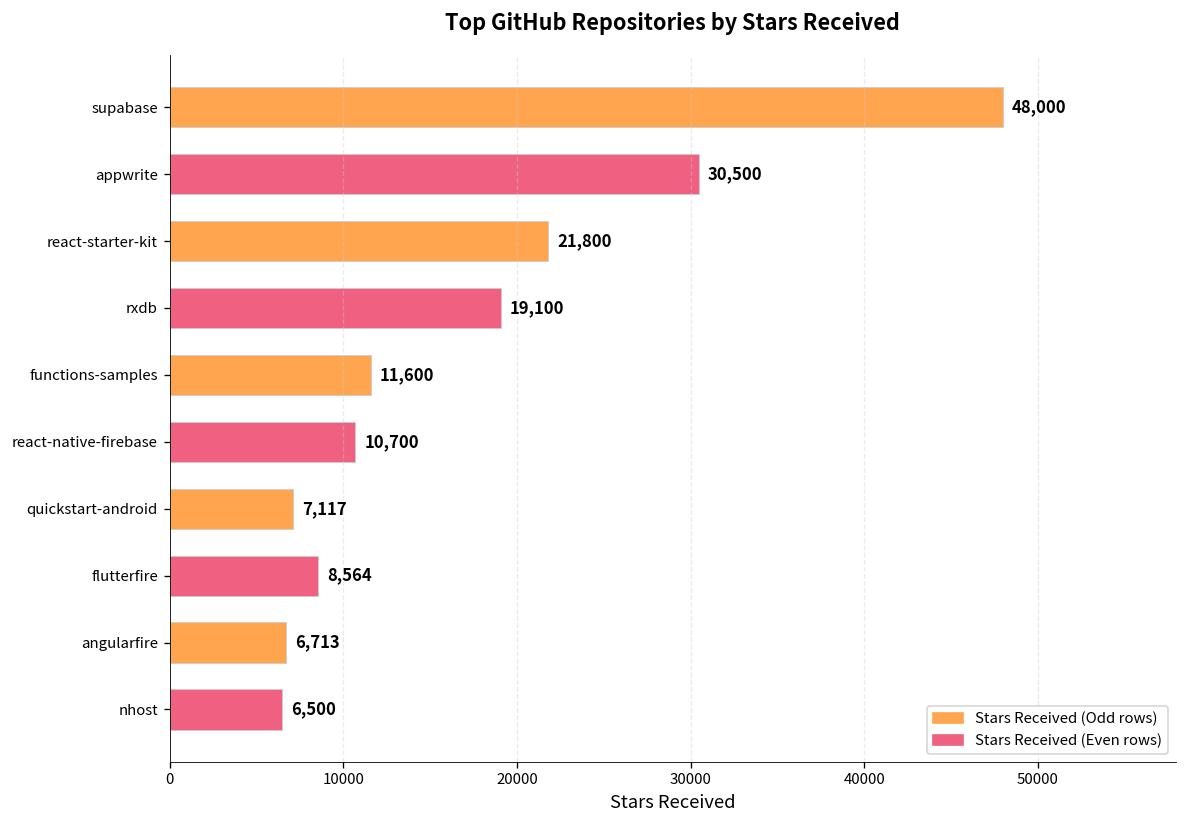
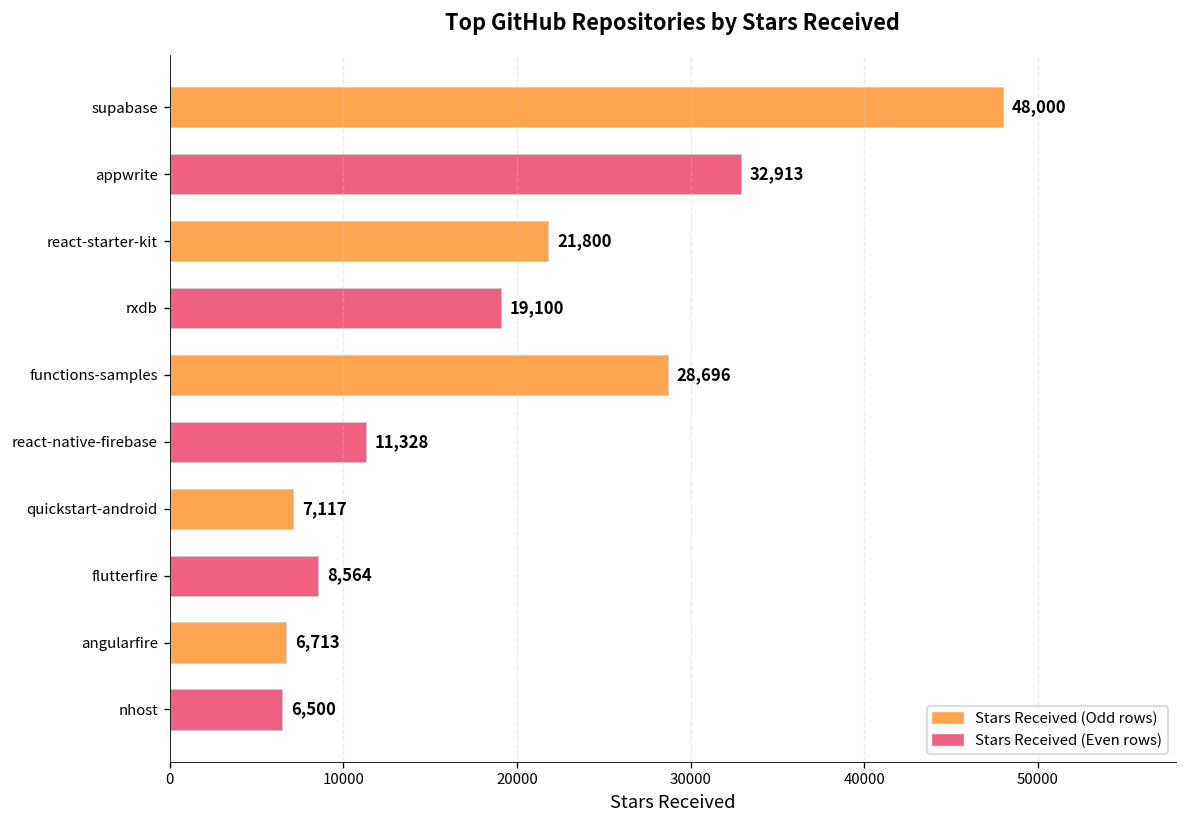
  {
    "supabase": "48,000",
-   "appwrite": "30,500",
+   "appwrite": "32,913",
    "react-starter-kit": "21,800",
    "rxdb": "19,100",
-   "functions-samples": "11,600",
-   "react-native-firebase": "10,700",
+   "functions-samples": "28,696",
+   "react-native-firebase": "11,328",
    "quickstart-android": "7,117",
    "flutterfire": "8,564",
    "angularfire": "6,713",
    "nhost": "6,500"
  }
